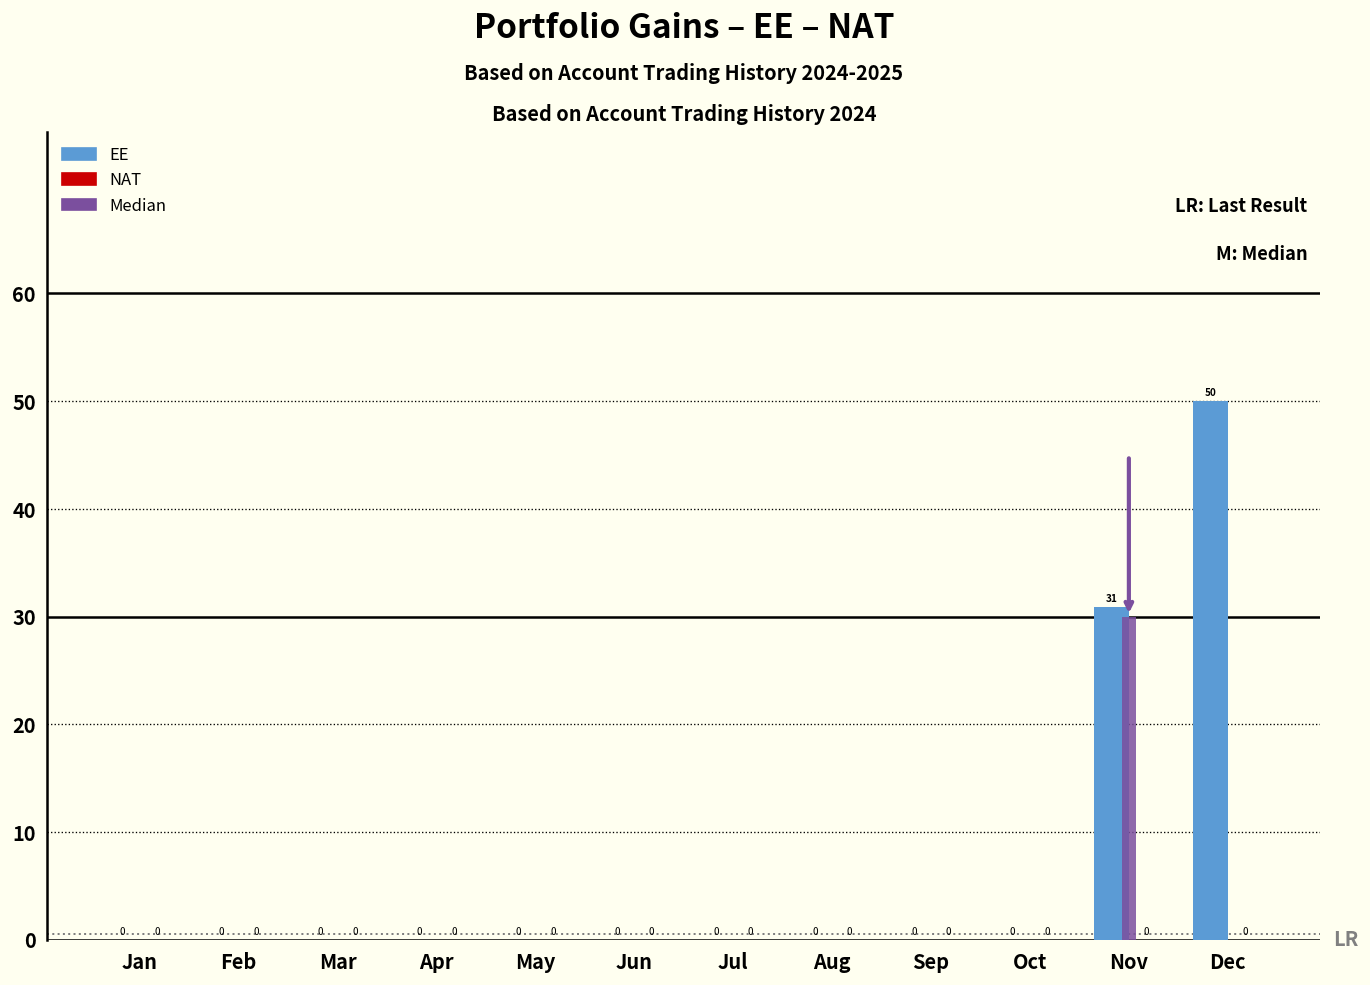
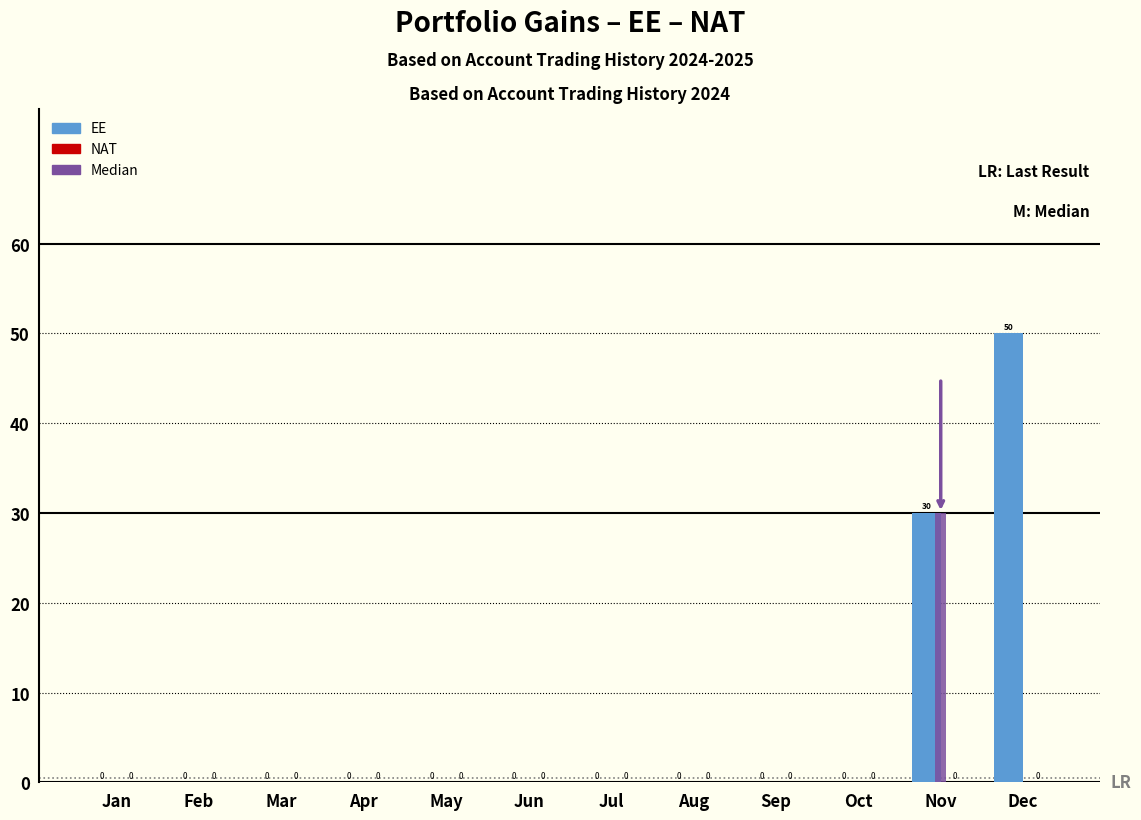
  {
    "EE": {
      "Jan": 0,
      "Feb": 0,
      "Mar": 0,
      "Apr": 0,
      "May": 0,
      "Jun": 0,
      "Jul": 0,
      "Aug": 0,
      "Sep": 0,
      "Oct": 0,
-     "Nov": 31,
+     "Nov": 30,
      "Dec": 50
    },
    "NAT": {
      "Jan": 0,
      "Feb": 0,
      "Mar": 0,
      "Apr": 0,
      "May": 0,
      "Jun": 0,
      "Jul": 0,
      "Aug": 0,
      "Sep": 0,
      "Oct": 0,
      "Nov": 0,
      "Dec": 0
    },
    "Median": {
      "Nov": 30
    }
  }
